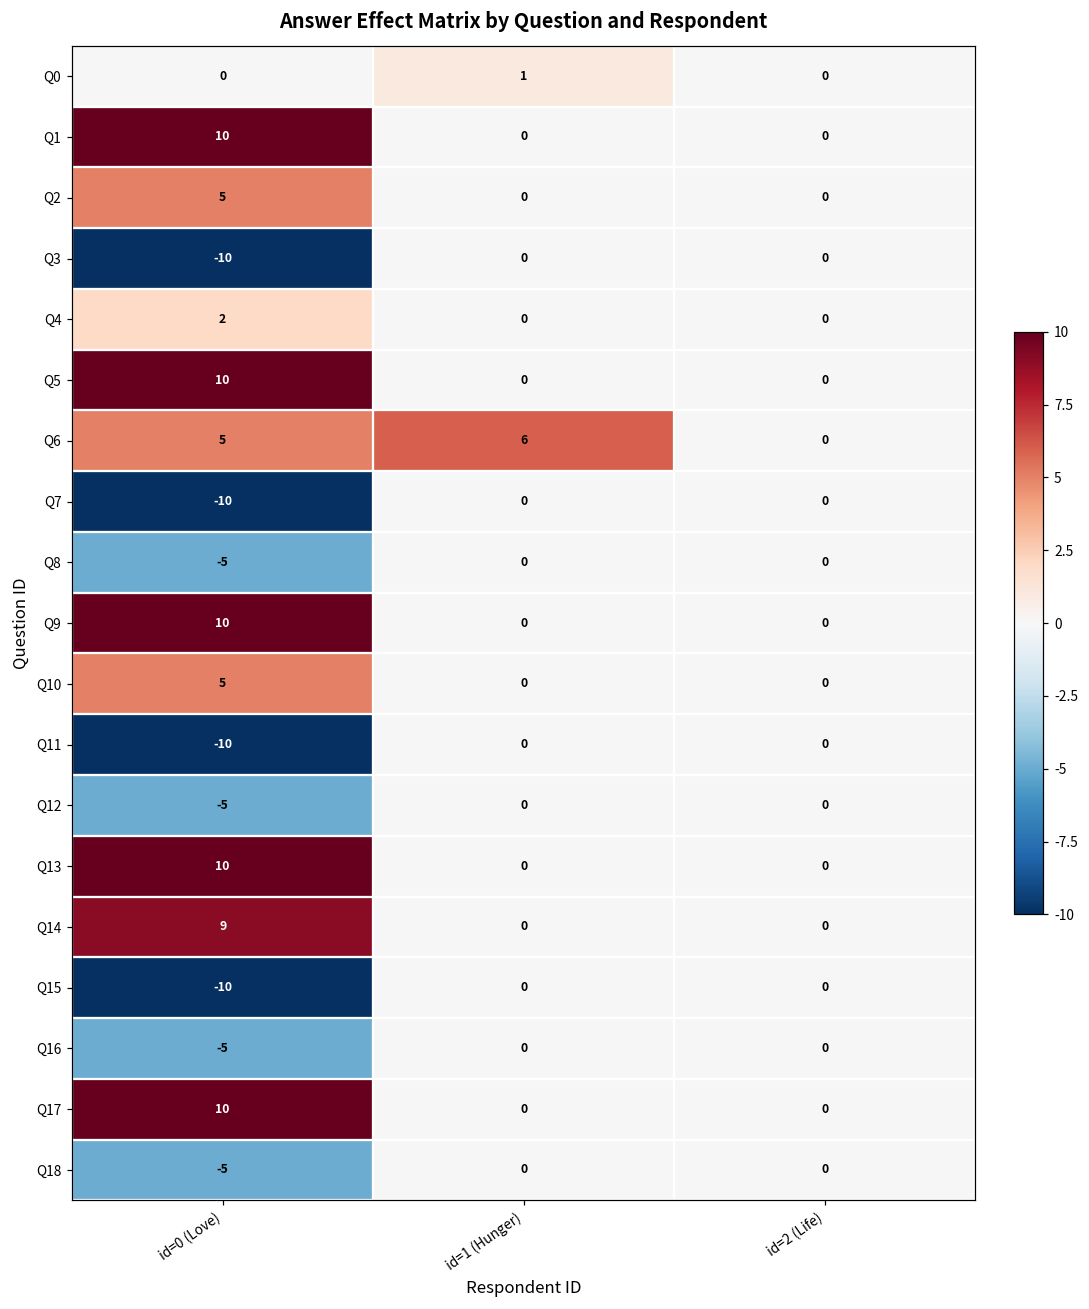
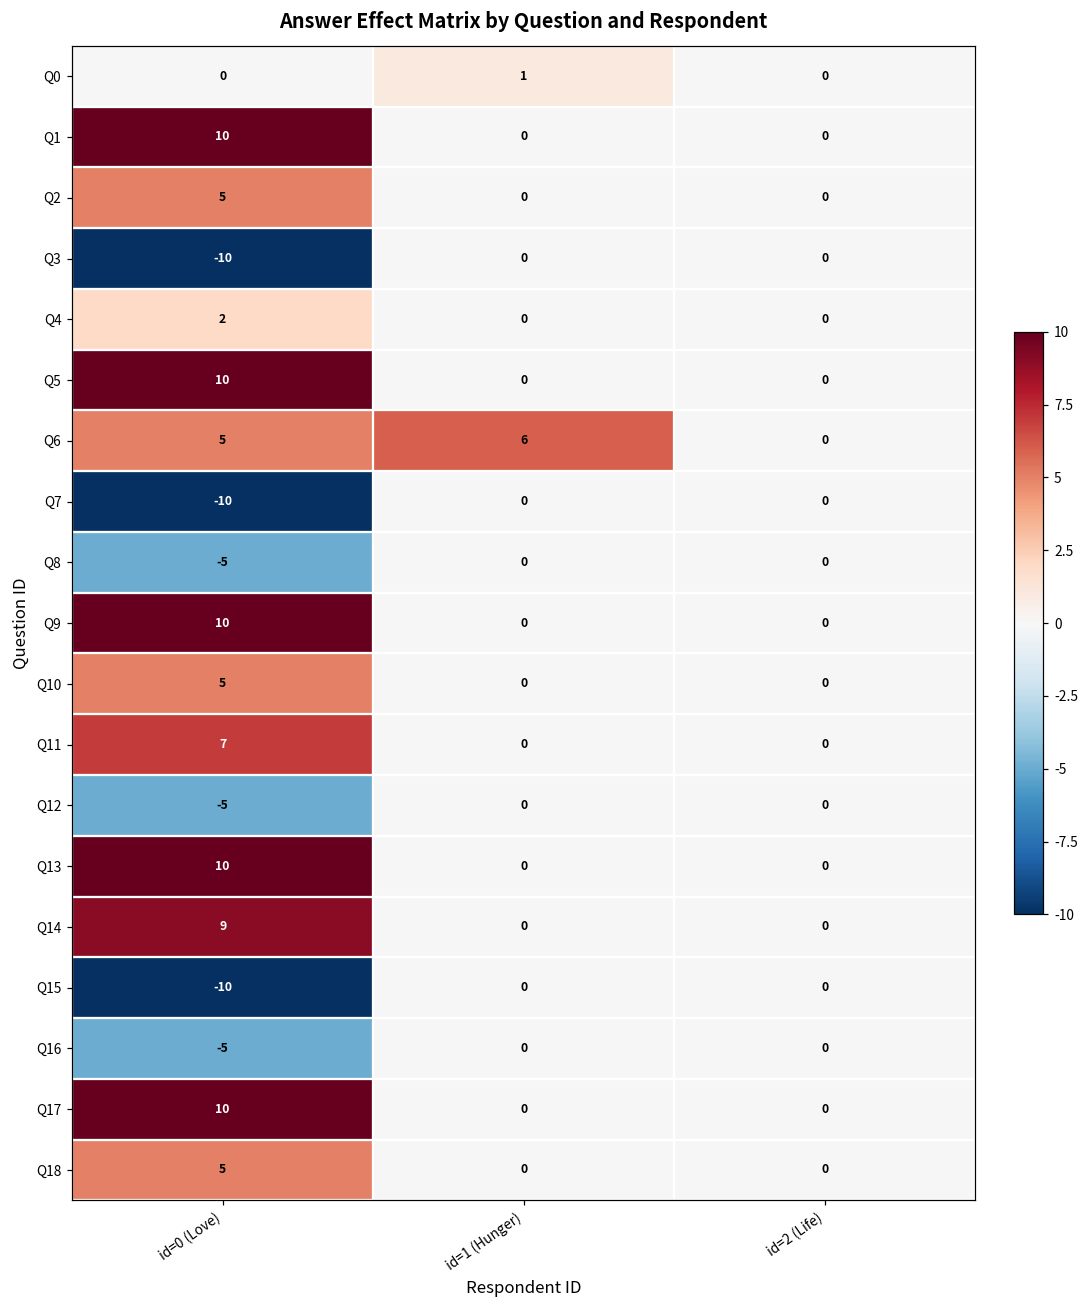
  {
    "Q0": {
      "id=0 (Love)": 0,
      "id=1 (Hunger)": 1,
      "id=2 (Life)": 0
    },
    "Q1": {
      "id=0 (Love)": 10,
      "id=1 (Hunger)": 0,
      "id=2 (Life)": 0
    },
    "Q2": {
      "id=0 (Love)": 5,
      "id=1 (Hunger)": 0,
      "id=2 (Life)": 0
    },
    "Q3": {
      "id=0 (Love)": -10,
      "id=1 (Hunger)": 0,
      "id=2 (Life)": 0
    },
    "Q4": {
      "id=0 (Love)": 2,
      "id=1 (Hunger)": 0,
      "id=2 (Life)": 0
    },
    "Q5": {
      "id=0 (Love)": 10,
      "id=1 (Hunger)": 0,
      "id=2 (Life)": 0
    },
    "Q6": {
      "id=0 (Love)": 5,
      "id=1 (Hunger)": 6,
      "id=2 (Life)": 0
    },
    "Q7": {
      "id=0 (Love)": -10,
      "id=1 (Hunger)": 0,
      "id=2 (Life)": 0
    },
    "Q8": {
      "id=0 (Love)": -5,
      "id=1 (Hunger)": 0,
      "id=2 (Life)": 0
    },
    "Q9": {
      "id=0 (Love)": 10,
      "id=1 (Hunger)": 0,
      "id=2 (Life)": 0
    },
    "Q10": {
      "id=0 (Love)": 5,
      "id=1 (Hunger)": 0,
      "id=2 (Life)": 0
    },
    "Q11": {
-     "id=0 (Love)": -10,
+     "id=0 (Love)": 7,
      "id=1 (Hunger)": 0,
      "id=2 (Life)": 0
    },
    "Q12": {
      "id=0 (Love)": -5,
      "id=1 (Hunger)": 0,
      "id=2 (Life)": 0
    },
    "Q13": {
      "id=0 (Love)": 10,
      "id=1 (Hunger)": 0,
      "id=2 (Life)": 0
    },
    "Q14": {
      "id=0 (Love)": 9,
      "id=1 (Hunger)": 0,
      "id=2 (Life)": 0
    },
    "Q15": {
      "id=0 (Love)": -10,
      "id=1 (Hunger)": 0,
      "id=2 (Life)": 0
    },
    "Q16": {
      "id=0 (Love)": -5,
      "id=1 (Hunger)": 0,
      "id=2 (Life)": 0
    },
    "Q17": {
      "id=0 (Love)": 10,
      "id=1 (Hunger)": 0,
      "id=2 (Life)": 0
    },
    "Q18": {
-     "id=0 (Love)": -5,
+     "id=0 (Love)": 5,
      "id=1 (Hunger)": 0,
      "id=2 (Life)": 0
    }
  }
